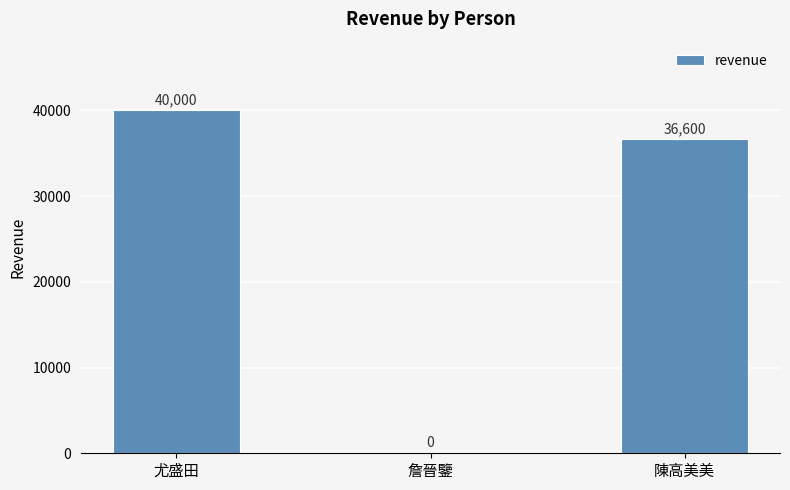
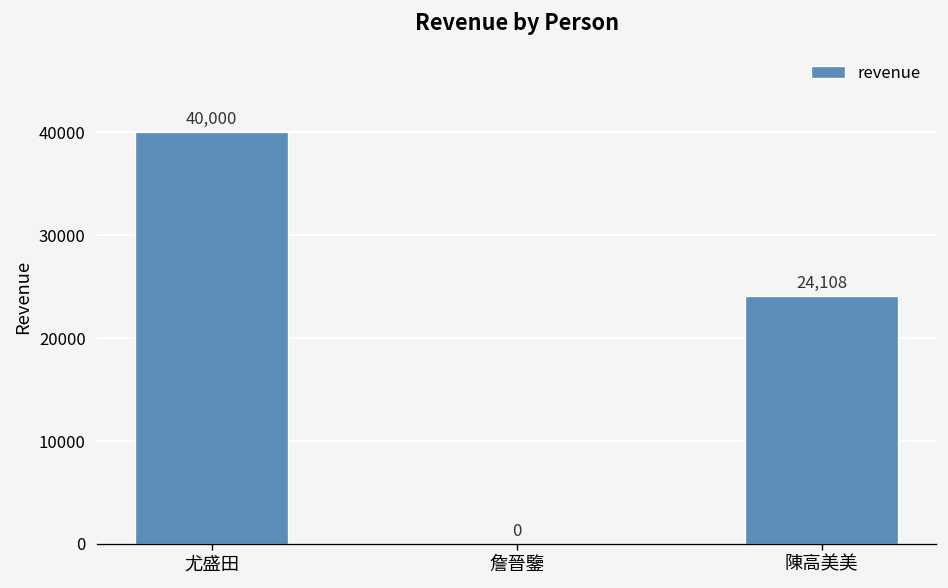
  {
    "尤盛田": "40,000",
    "詹晉鑒": "0",
-   "陳高美美": "36,600"
+   "陳高美美": "24,108"
  }
